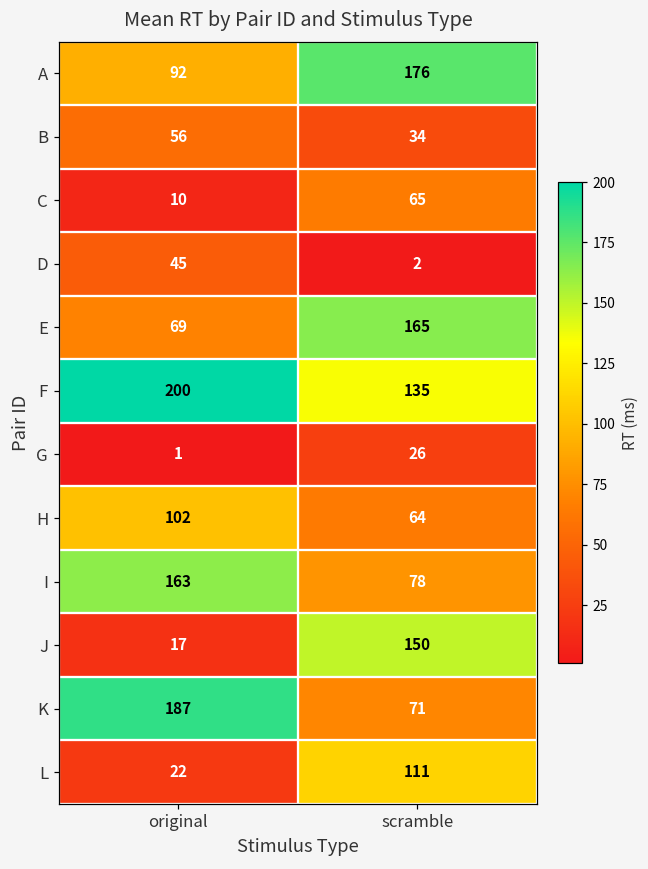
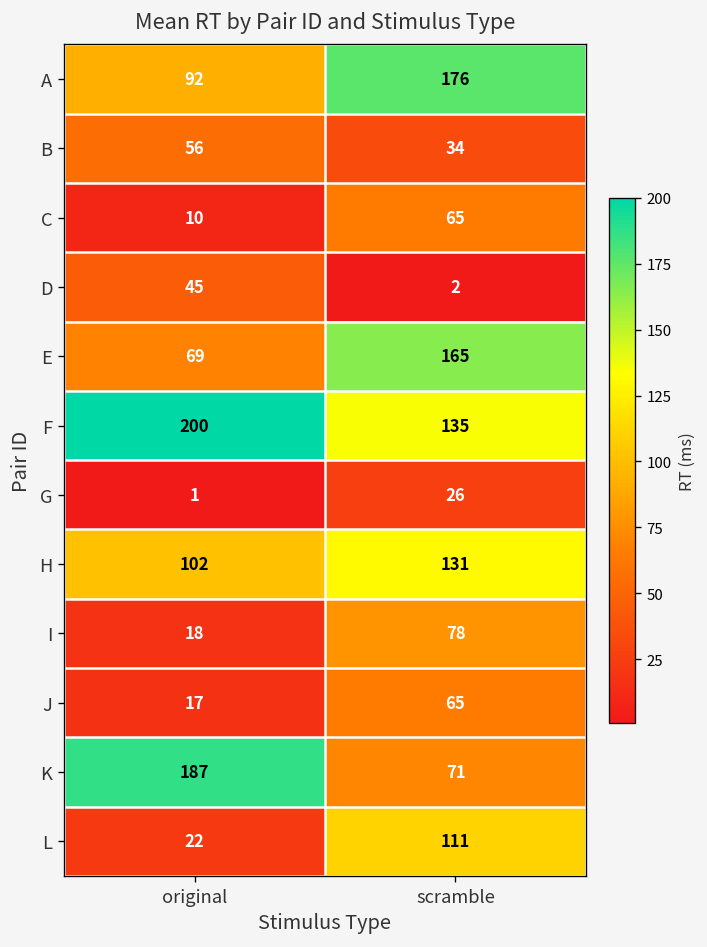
  {
    "A": {
      "original": 92,
      "scramble": 176
    },
    "B": {
      "original": 56,
      "scramble": 34
    },
    "C": {
      "original": 10,
      "scramble": 65
    },
    "D": {
      "original": 45,
      "scramble": 2
    },
    "E": {
      "original": 69,
      "scramble": 165
    },
    "F": {
      "original": 200,
      "scramble": 135
    },
    "G": {
      "original": 1,
      "scramble": 26
    },
    "H": {
      "original": 102,
-     "scramble": 64
+     "scramble": 131
    },
    "I": {
-     "original": 163,
+     "original": 18,
      "scramble": 78
    },
    "J": {
      "original": 17,
-     "scramble": 150
+     "scramble": 65
    },
    "K": {
      "original": 187,
      "scramble": 71
    },
    "L": {
      "original": 22,
      "scramble": 111
    }
  }
